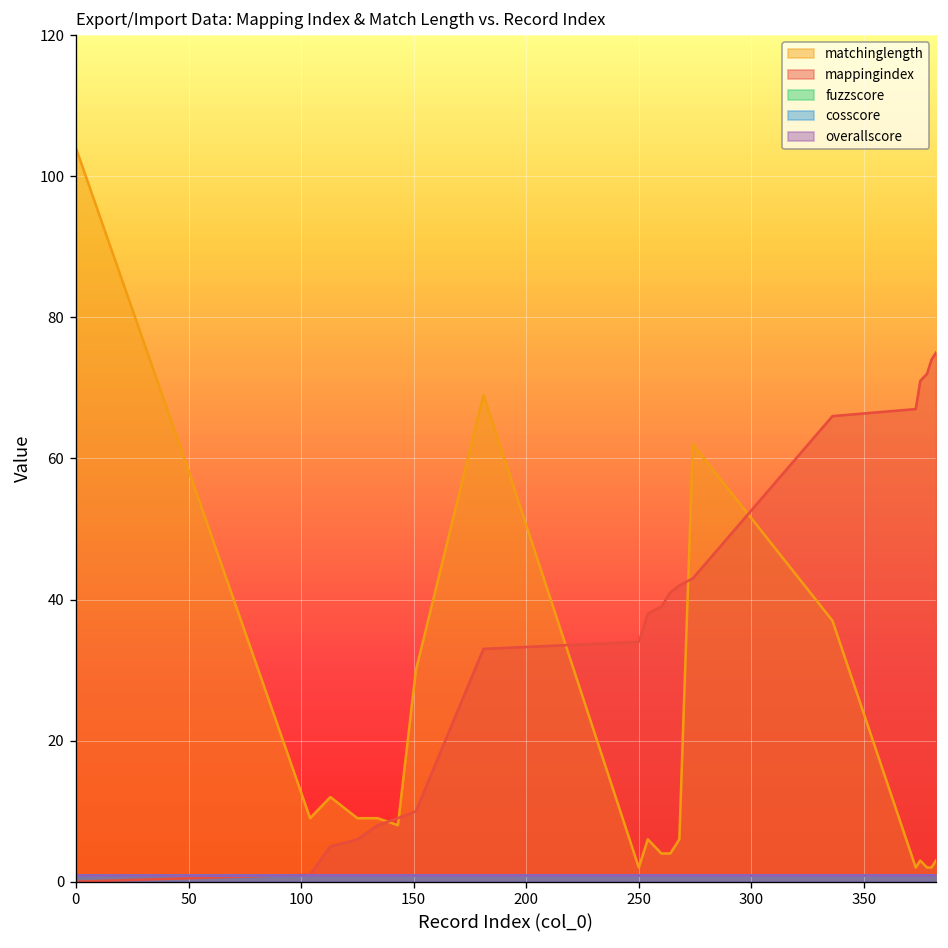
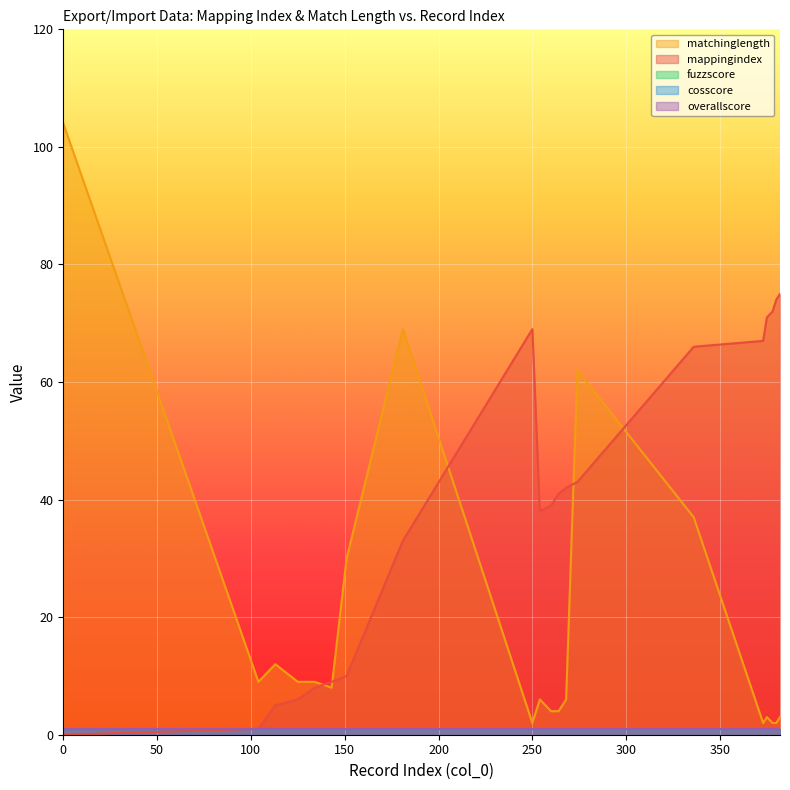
  {
    "matchinglength": {
      "0": 104,
      "250": 2
    },
    "mappingindex": {
      "0": 0,
-     "250": 34
+     "250": 69
    },
    "overallscore": {
      "0": 1,
      "250": 1
    }
  }
